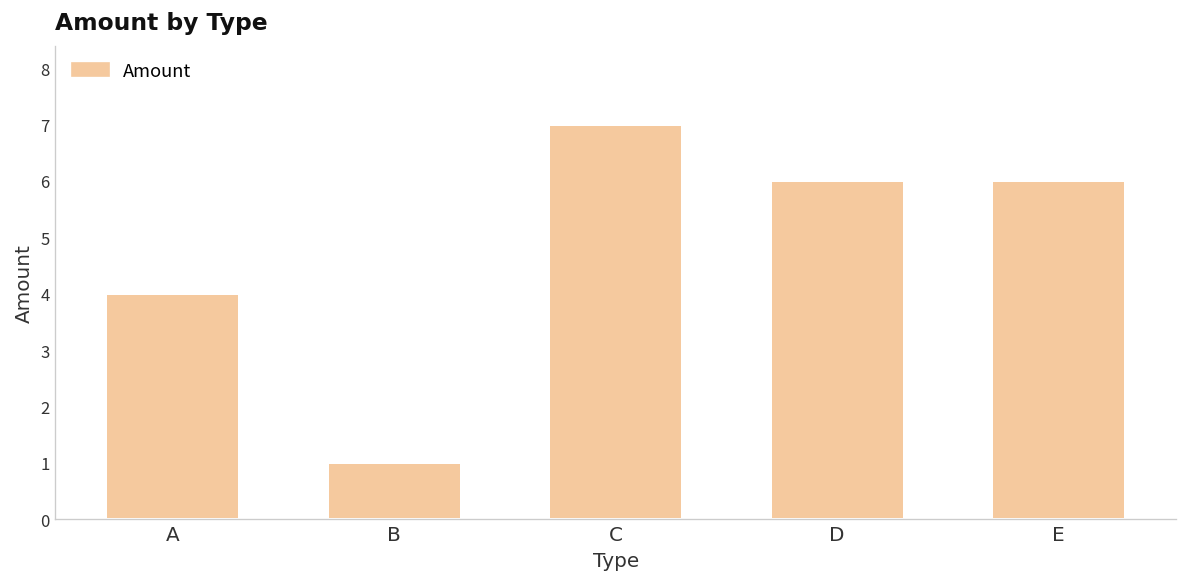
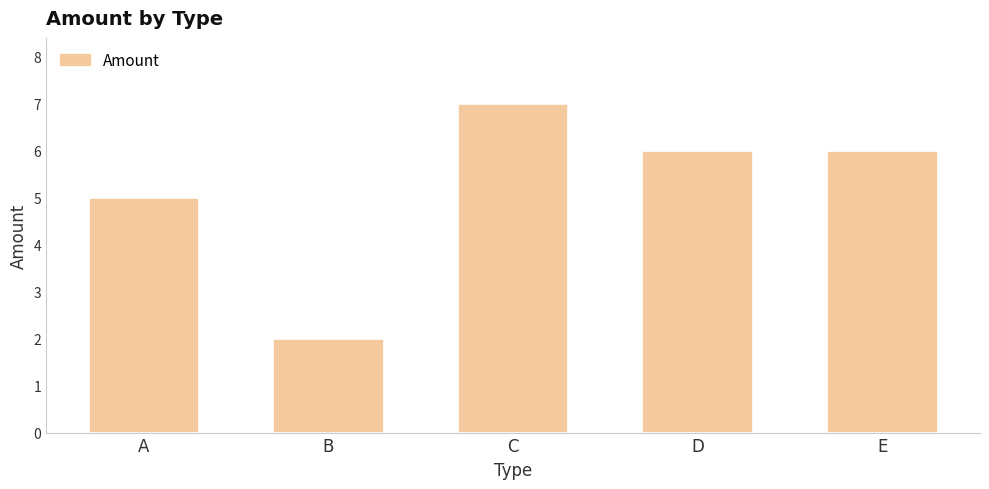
  {
-   "A": 4,
-   "B": 1,
+   "A": 5,
+   "B": 2,
    "C": 7,
    "D": 6,
    "E": 6
  }
